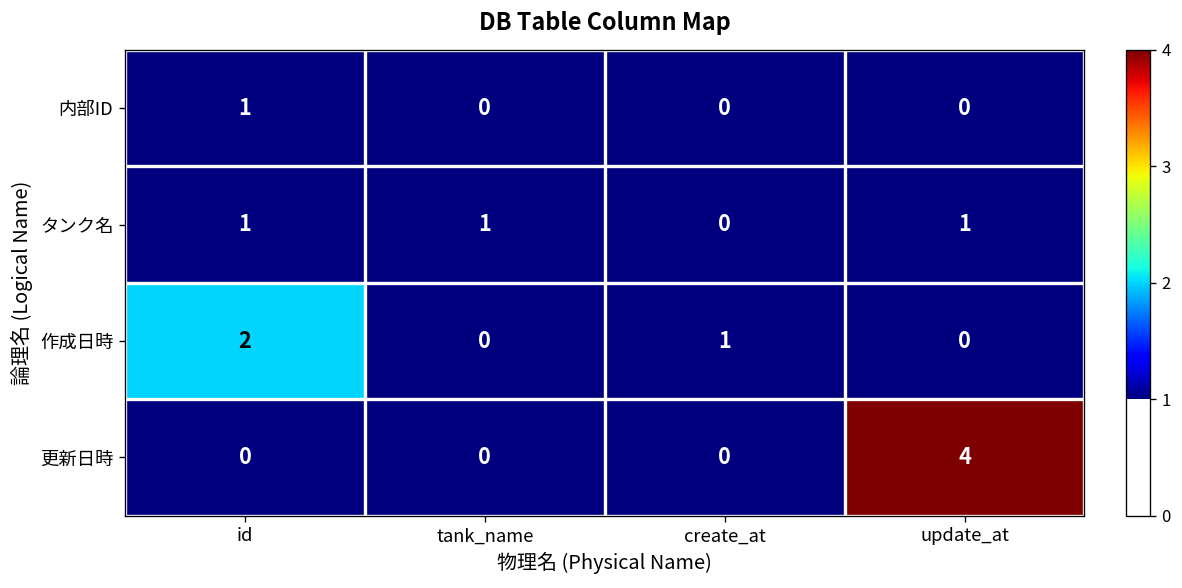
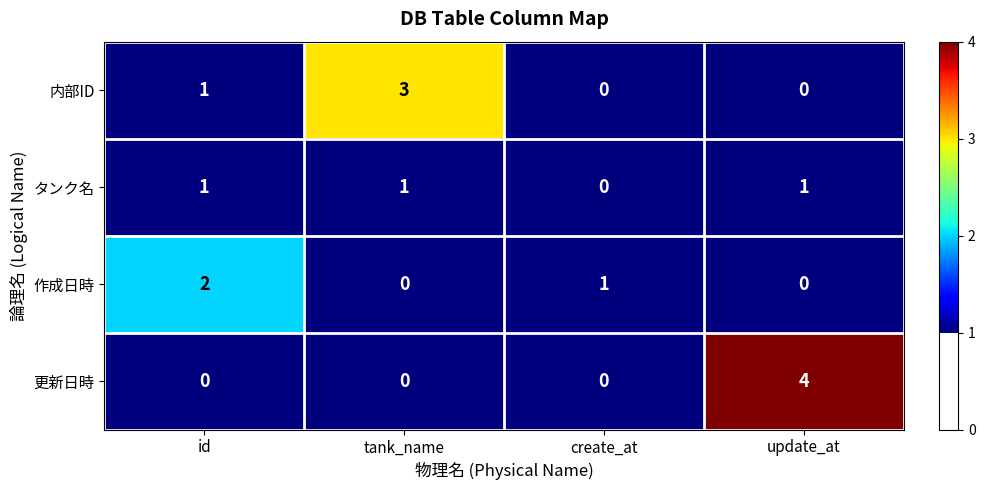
  {
    "内部ID": {
      "id": 1,
-     "tank_name": 0,
+     "tank_name": 3,
      "create_at": 0,
      "update_at": 0
    },
    "タンク名": {
      "id": 1,
      "tank_name": 1,
      "create_at": 0,
      "update_at": 1
    },
    "作成日時": {
      "id": 2,
      "tank_name": 0,
      "create_at": 1,
      "update_at": 0
    },
    "更新日時": {
      "id": 0,
      "tank_name": 0,
      "create_at": 0,
      "update_at": 4
    }
  }
